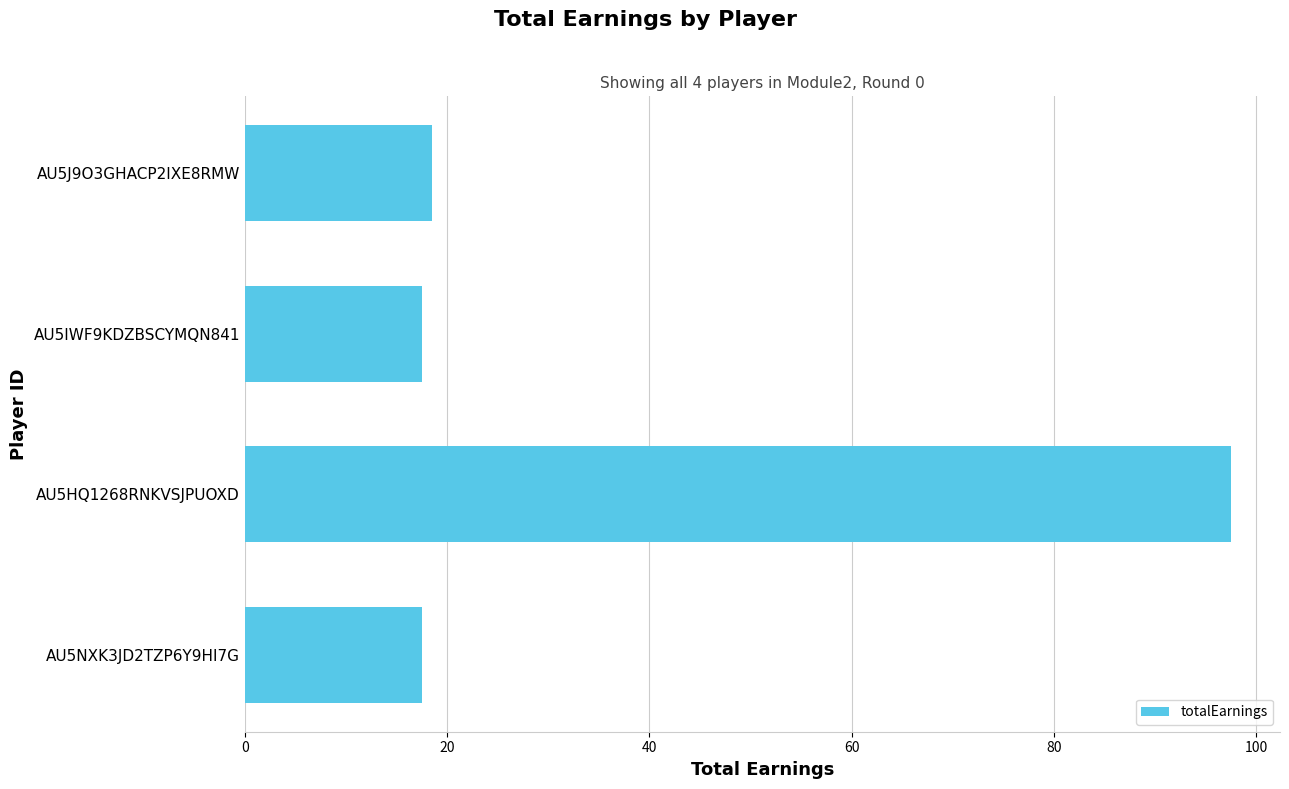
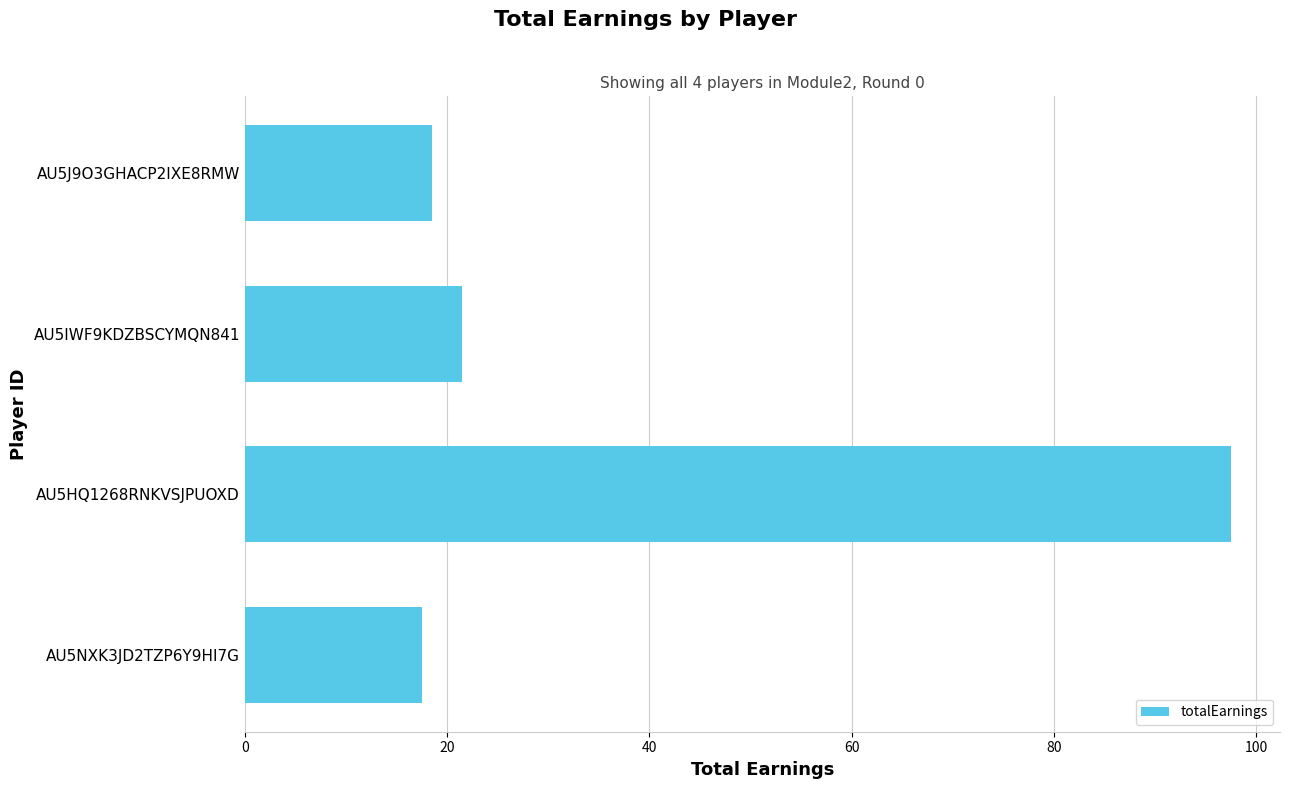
  {
    "AU5J9O3GHACP2IXE8RMW": 18.5,
-   "AU5IWF9KDZBSCYMQN841": 17.5,
+   "AU5IWF9KDZBSCYMQN841": 21.5,
    "AU5HQ1268RNKVSJPUOXD": 97.5,
    "AU5NXK3JD2TZP6Y9HI7G": 17.5
  }
